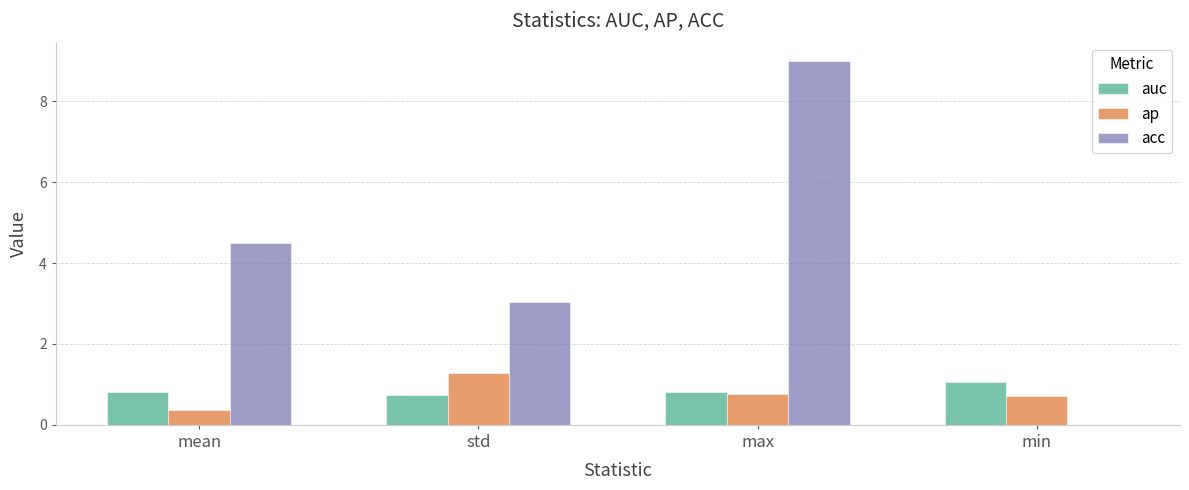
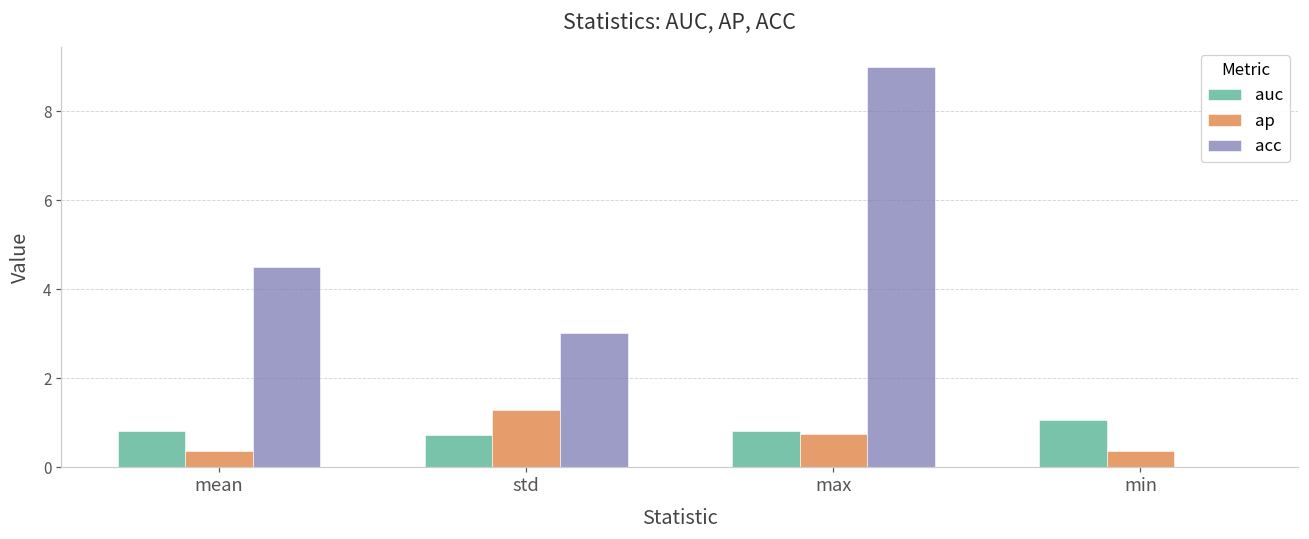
  {
    "auc": {
      "mean": 0.8,
      "std": 0.7,
      "max": 0.8,
      "min": 1.1
    },
    "ap": {
      "mean": 0.4,
      "std": 1.3,
      "max": 0.8,
-     "min": 0.7
+     "min": 0.4
    },
    "acc": {
      "mean": 4.5,
      "std": 3.0,
      "max": 9.0,
      "min": 0.0
    }
  }
